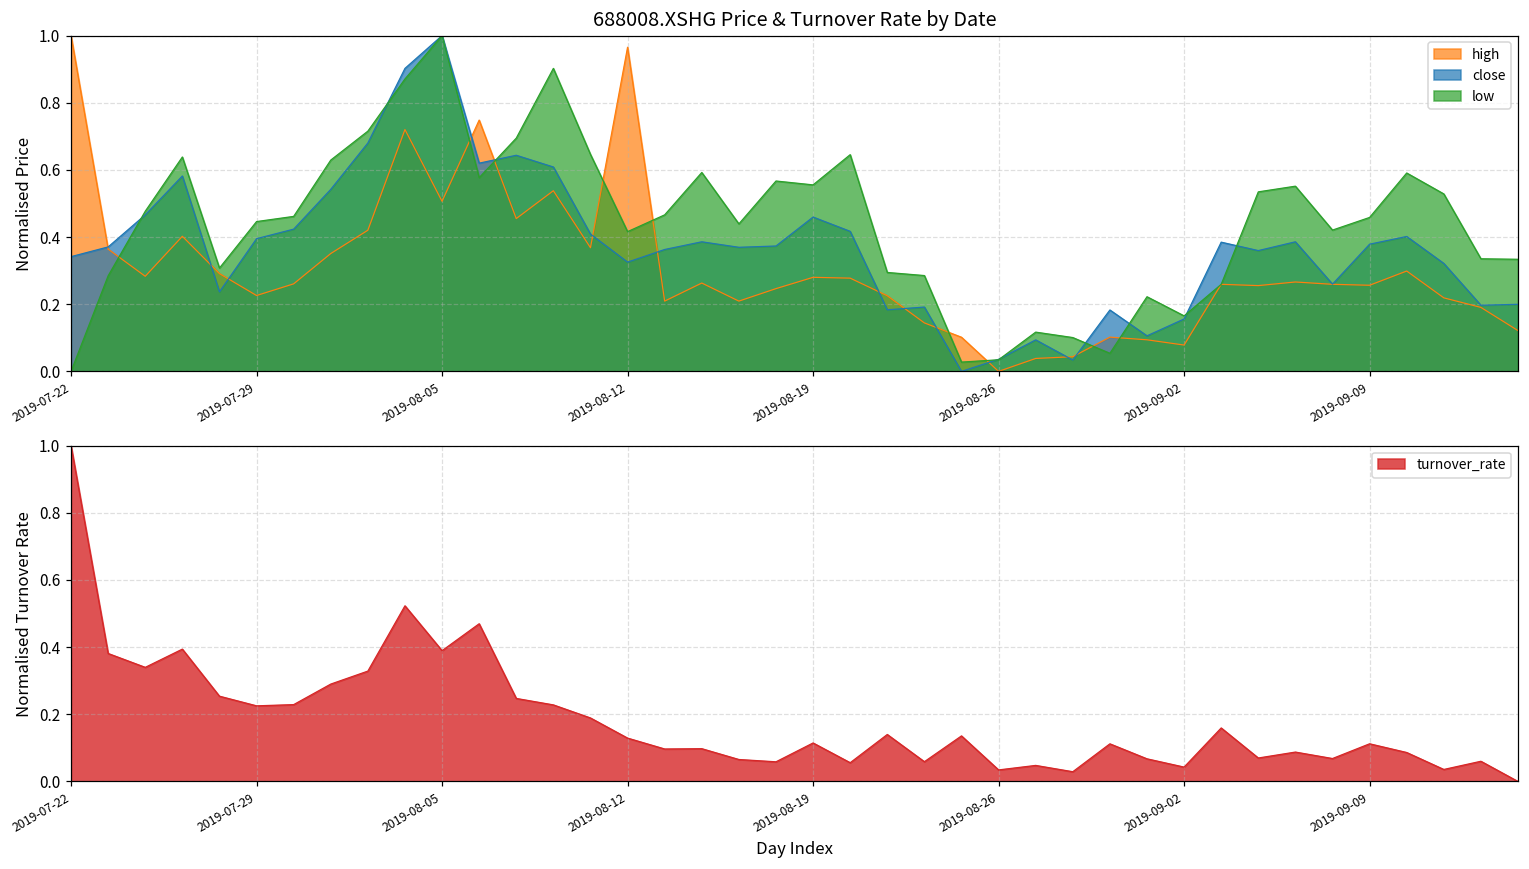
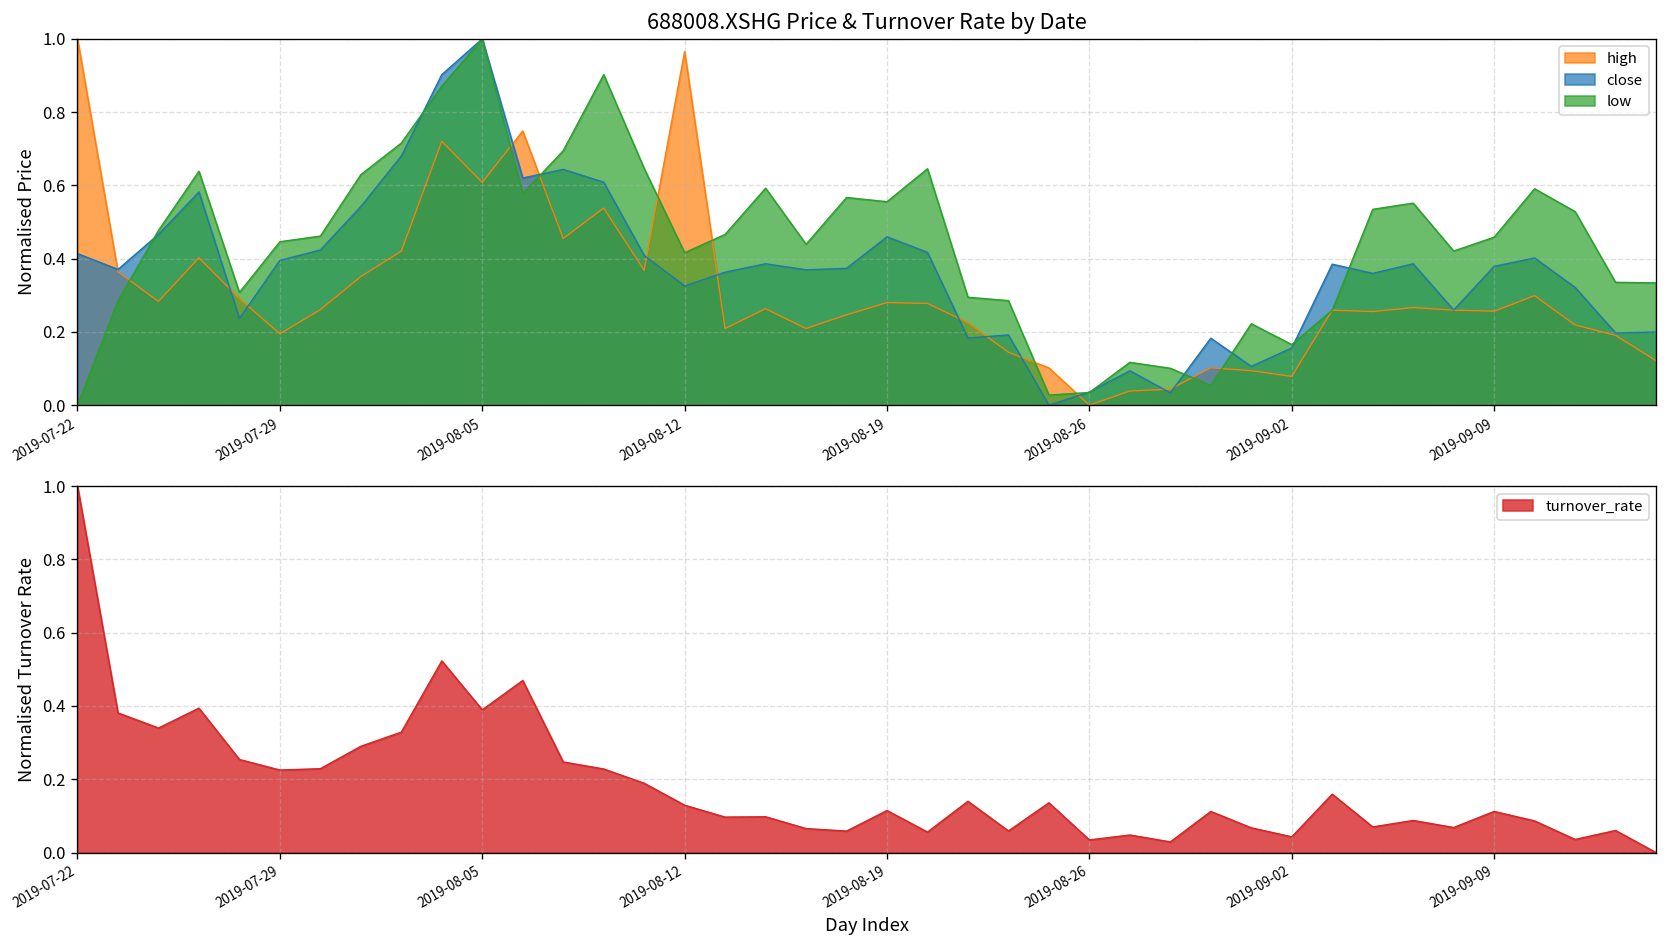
  {
    "688008.XSHG Price & Turnover Rate by Date": {
      "high": {
        "2019-07-22": 1.00,
-       "2019-07-29": 0.23,
-       "2019-08-05": 0.51,
+       "2019-07-29": 0.19,
+       "2019-08-05": 0.61,
        "2019-08-12": 0.97,
        "2019-08-19": 0.28,
        "2019-08-26": 0.00,
        "2019-09-02": 0.08,
        "2019-09-09": 0.26
      },
      "close": {
-       "2019-07-22": 0.34,
+       "2019-07-22": 0.41,
        "2019-07-29": 0.40,
        "2019-08-12": 0.33,
        "2019-08-19": 0.46,
        "2019-09-02": 0.16,
        "2019-09-09": 0.38
      },
      "low": {
        "2019-07-22": 0.00,
        "2019-07-29": 0.45,
        "2019-08-12": 0.42,
        "2019-08-19": 0.56,
        "2019-09-02": 0.17,
        "2019-09-09": 0.46
      }
    }
  }
